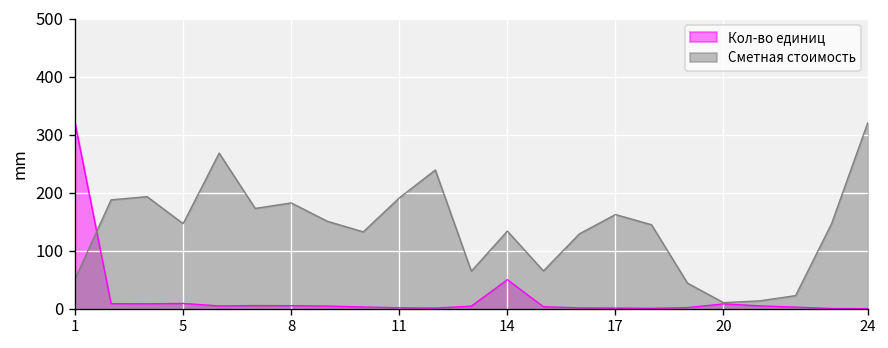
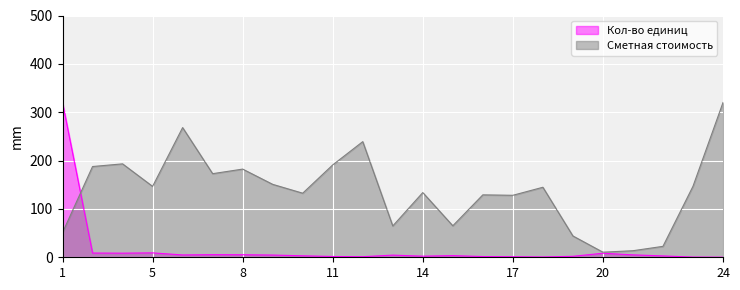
  {
    "Кол-во единиц": {
      "1": 320,
      "5": 10,
      "8": 10,
      "11": 0,
-     "14": 50,
+     "14": 0,
      "17": 0,
      "24": 0
    },
    "Сметная стоимость": {
      "1": 50,
      "5": 150,
      "8": 180,
      "11": 190,
      "14": 130,
-     "17": 160,
+     "17": 130,
      "24": 320
    }
  }
